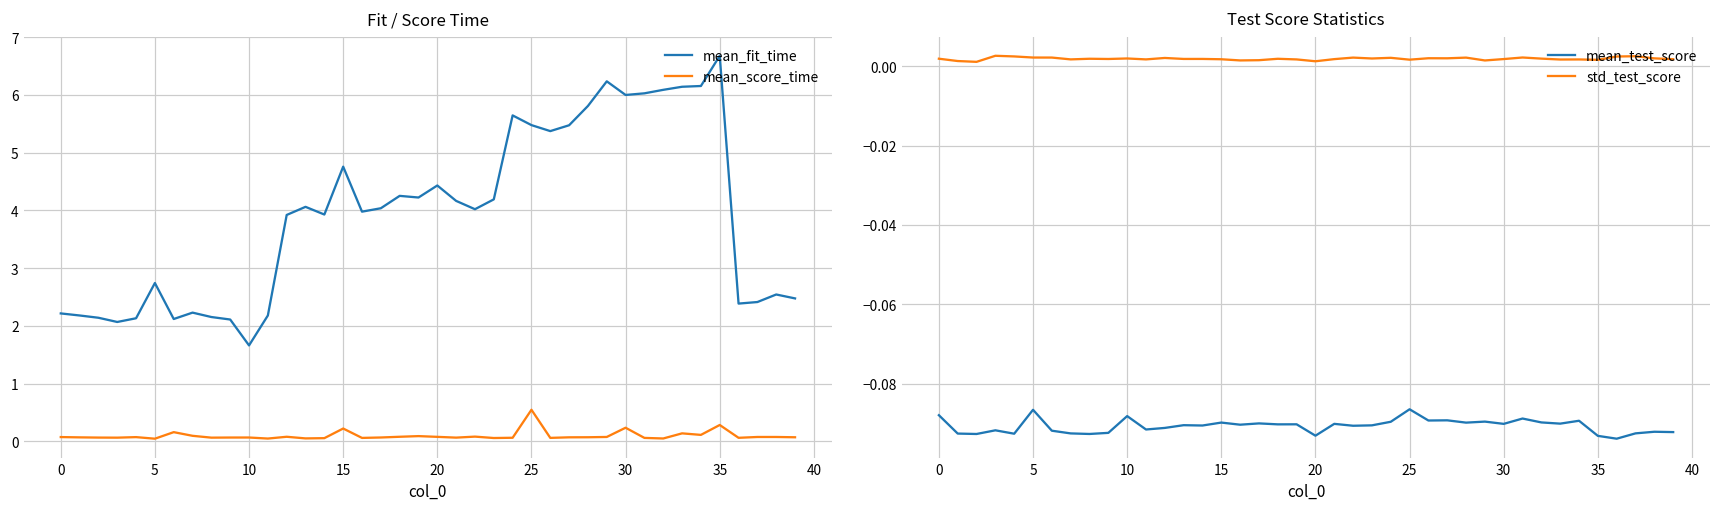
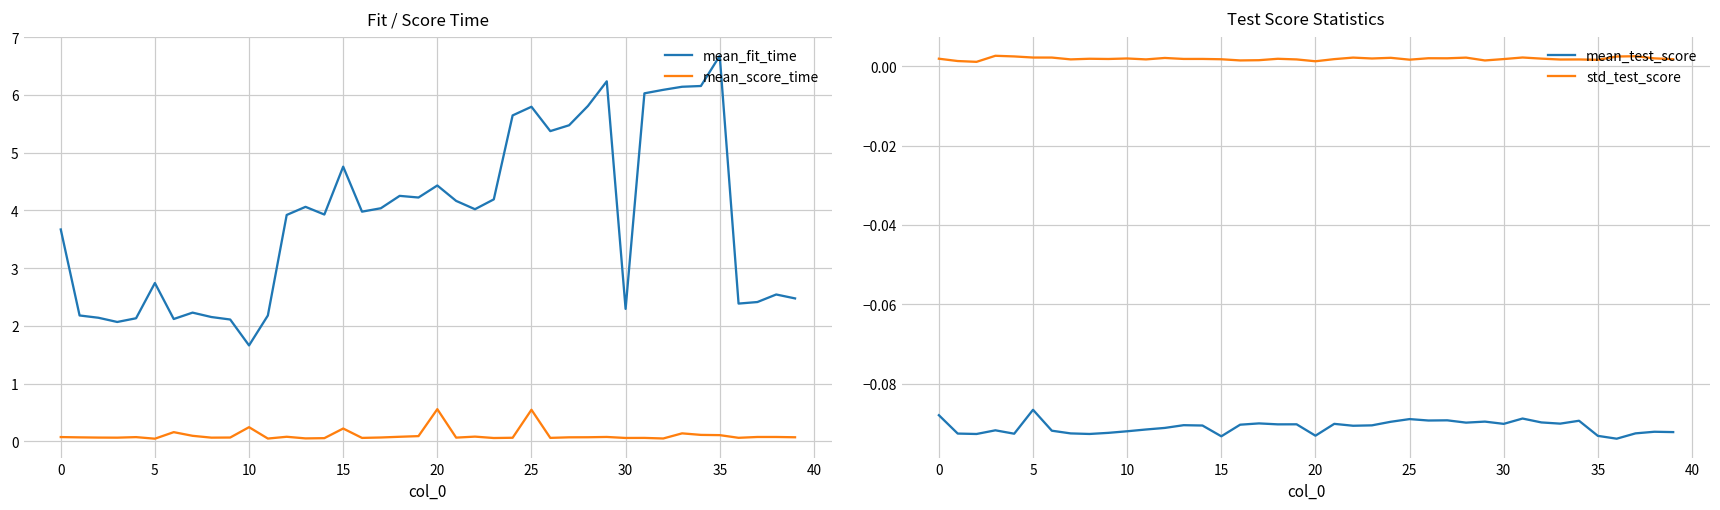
  {
    "Fit / Score Time": {
      "mean_fit_time": {
-       "0": 2.2,
+       "0": 3.7,
        "5": 2.7,
        "10": 1.7,
        "15": 4.8,
        "20": 4.4,
-       "25": 5.5,
-       "30": 6.0,
+       "25": 5.8,
+       "30": 2.3,
        "35": 6.7
      },
      "mean_score_time": {
        "0": 0.1,
        "5": 0.0,
-       "10": 0.1,
+       "10": 0.2,
        "15": 0.2,
-       "20": 0.1,
+       "20": 0.6,
        "25": 0.5,
-       "30": 0.2,
-       "35": 0.3
+       "30": 0.1,
+       "35": 0.1
      }
    },
    "Test Score Statistics": {
      "mean_test_score": {
        "0": -0.088,
        "5": -0.087,
-       "10": -0.088,
-       "15": -0.090,
+       "10": -0.092,
+       "15": -0.093,
        "20": -0.093,
-       "25": -0.086,
+       "25": -0.089,
        "30": -0.090,
        "35": -0.093
      },
      "std_test_score": {
        "0": 0.002,
        "5": 0.002,
        "10": 0.002,
        "15": 0.002,
        "20": 0.001,
        "25": 0.002,
        "30": 0.002,
        "35": 0.002
      }
    }
  }
